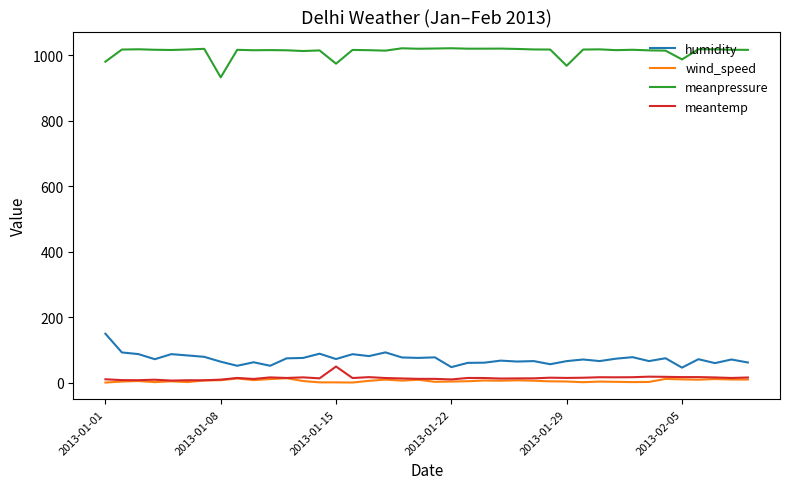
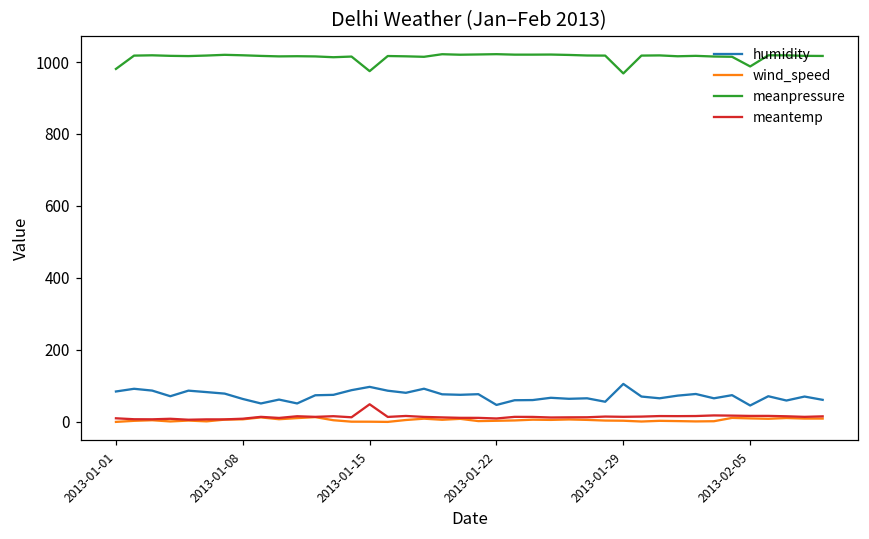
  {
    "humidity": {
-     "2013-01-01": 150,
+     "2013-01-01": 80,
      "2013-01-08": 60,
-     "2013-01-15": 70,
+     "2013-01-15": 100,
      "2013-01-22": 50,
-     "2013-01-29": 70,
+     "2013-01-29": 110,
      "2013-02-05": 50
    },
    "wind_speed": {
      "2013-01-01": 0,
      "2013-01-15": 0,
      "2013-01-29": 0
    },
    "meanpressure": {
      "2013-01-01": 980,
-     "2013-01-08": 930,
+     "2013-01-08": 1020,
      "2013-01-15": 970,
      "2013-01-22": 1020,
      "2013-01-29": 970,
      "2013-02-05": 990
    },
    "meantemp": {
      "2013-01-01": 10,
      "2013-01-15": 50,
      "2013-01-29": 10
    }
  }
